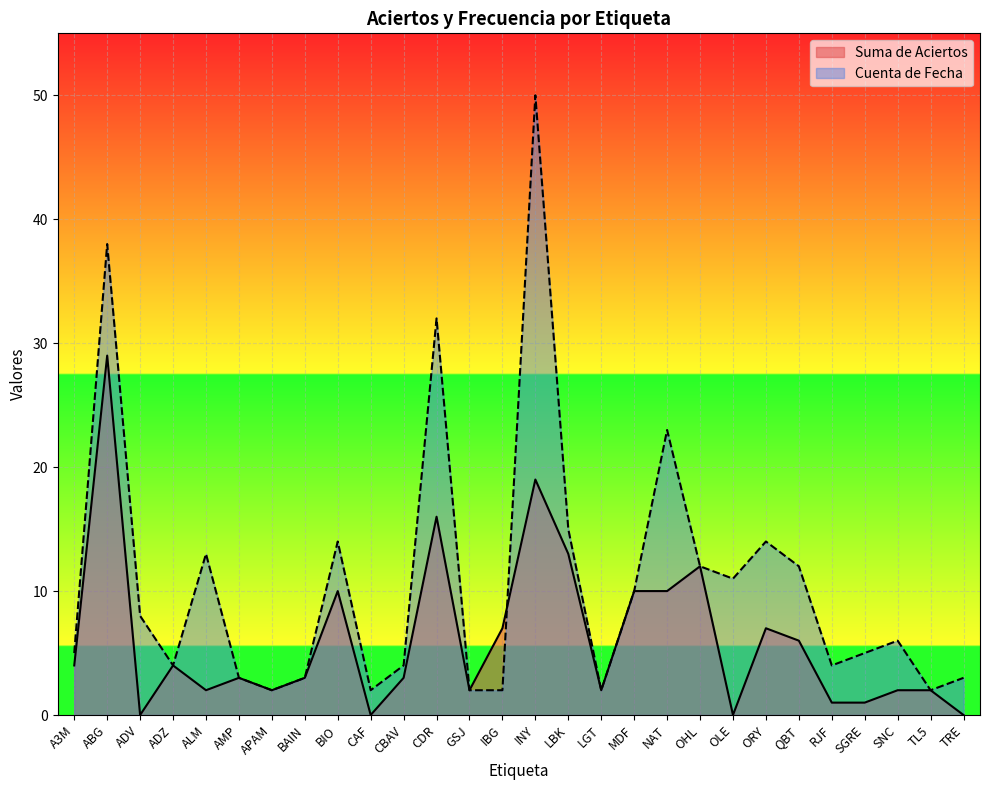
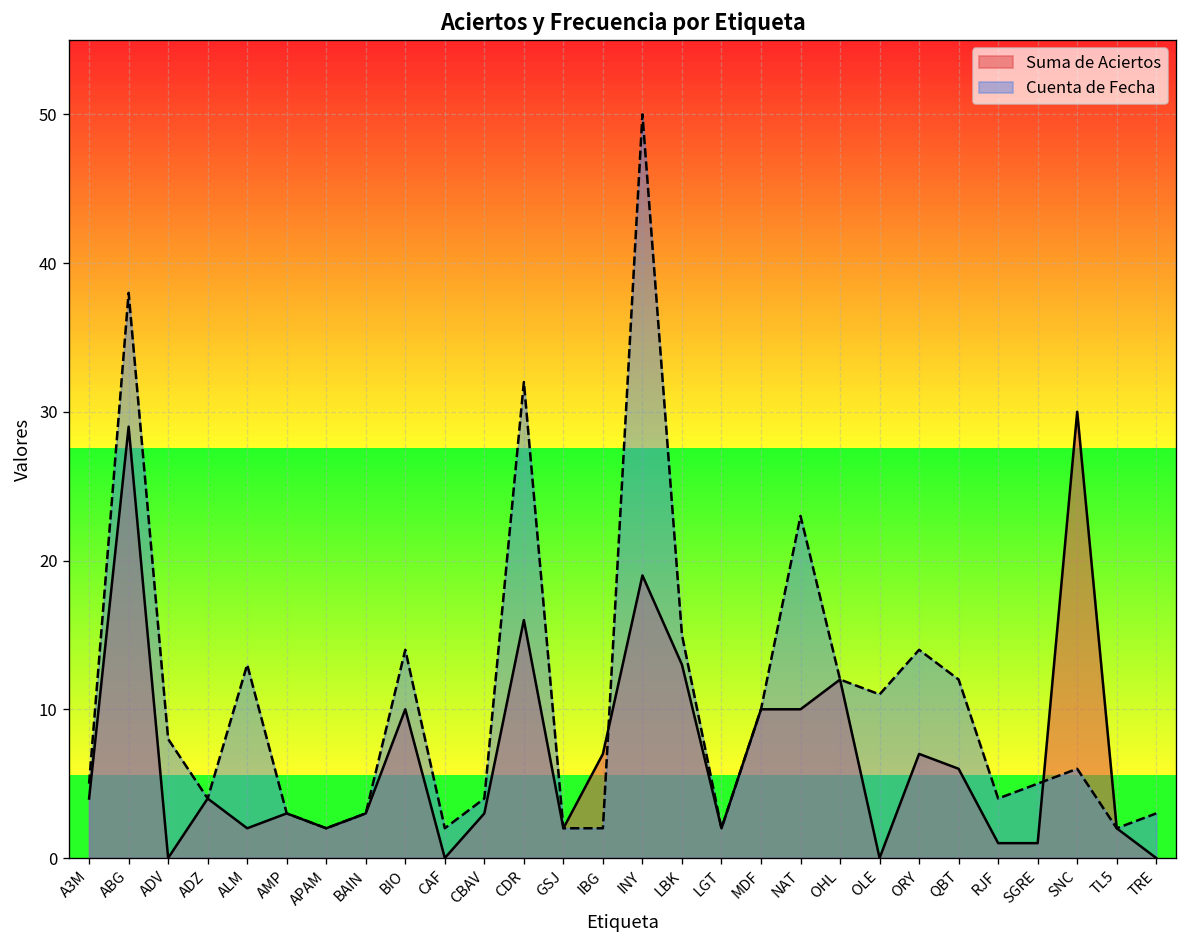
  {
    "Suma de Aciertos": {
      "A3M": 4,
      "ABG": 29,
      "ADV": 0,
      "ALM": 2,
      "BIO": 10,
      "CAF": 0,
      "CBAV": 3,
      "CDR": 16,
      "IBG": 7,
      "INY": 19,
      "LBK": 13,
      "NAT": 10,
      "OLE": 0,
      "ORY": 7,
      "QBT": 6,
      "RJF": 1,
      "SGRE": 1,
-     "SNC": 2,
+     "SNC": 30,
      "TRE": 0
    },
    "Cuenta de Fecha": {
      "A3M": 5,
      "ABG": 38,
      "ADV": 8,
      "ALM": 13,
      "BIO": 14,
      "CAF": 2,
      "CBAV": 4,
      "CDR": 32,
      "IBG": 2,
      "INY": 50,
      "LBK": 15,
      "NAT": 23,
      "OLE": 11,
      "ORY": 14,
      "QBT": 12,
      "RJF": 4,
      "SGRE": 5,
      "SNC": 6,
      "TRE": 3
    }
  }
